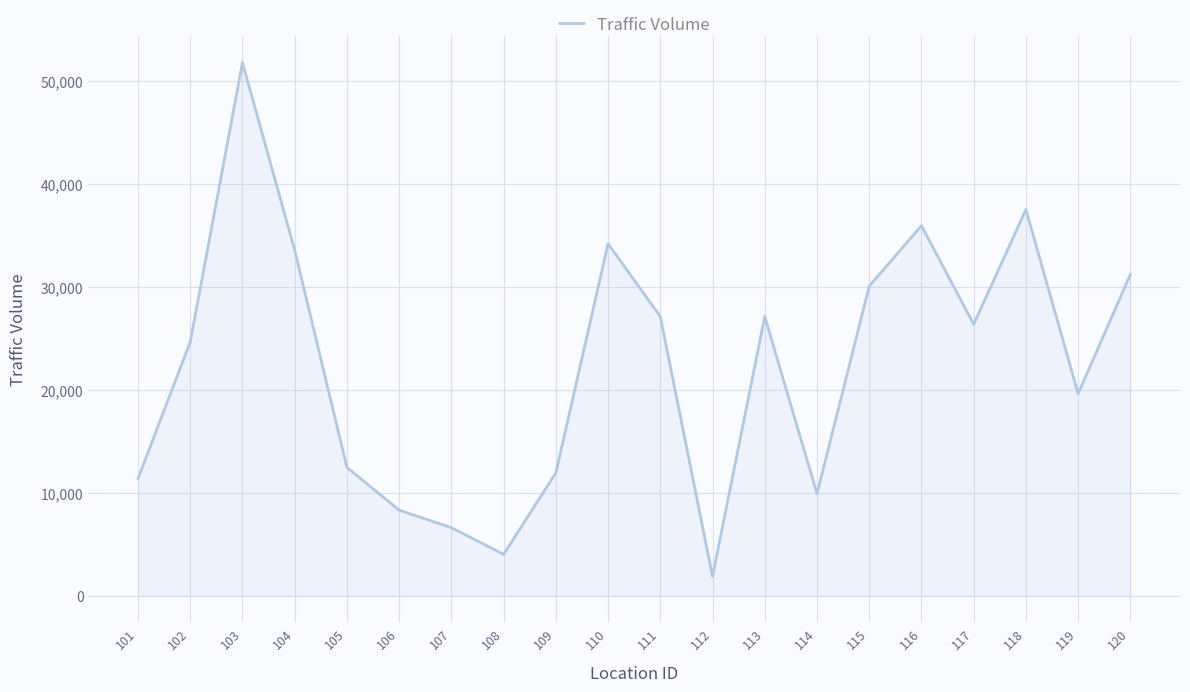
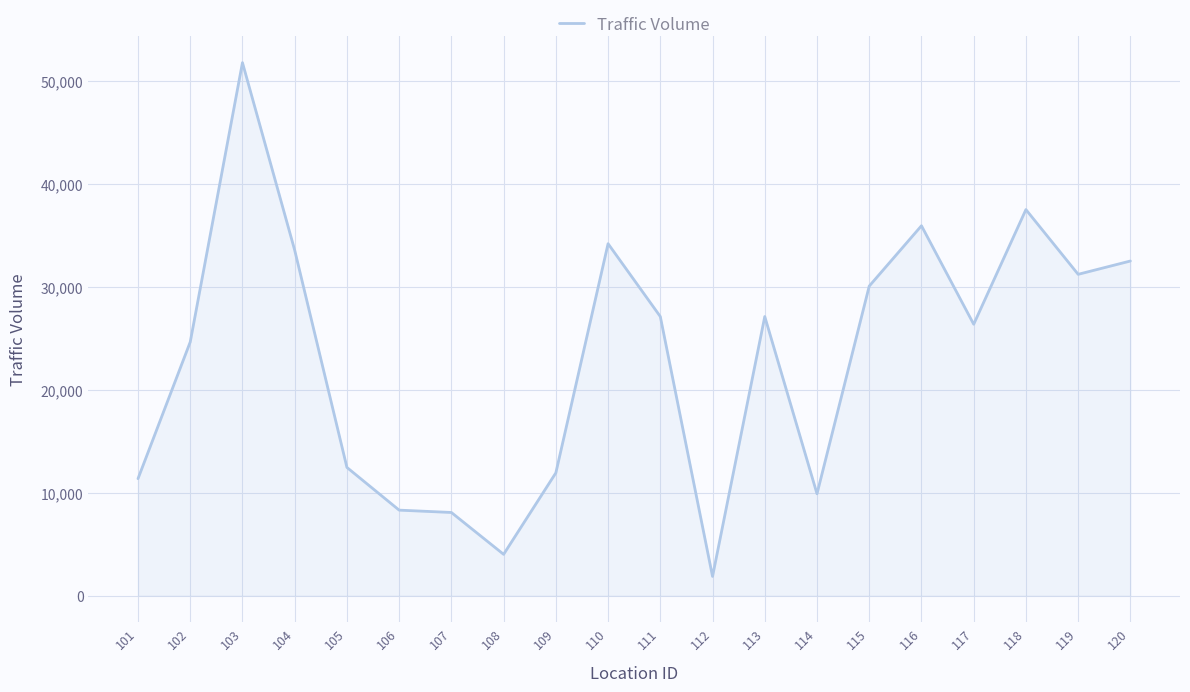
  {
    "101": "11,400",
    "102": "24,600",
    "103": "51,700",
    "104": "33,500",
    "105": "12,400",
    "106": "8,300",
-   "107": "6,600",
+   "107": "8,100",
    "108": "4,000",
    "109": "11,900",
    "110": "34,200",
    "111": "27,100",
    "112": "1,900",
    "113": "27,100",
    "114": "9,900",
    "115": "30,100",
    "116": "35,900",
    "117": "26,300",
    "118": "37,500",
-   "119": "19,600",
-   "120": "31,200"
+   "119": "31,200",
+   "120": "32,500"
  }
